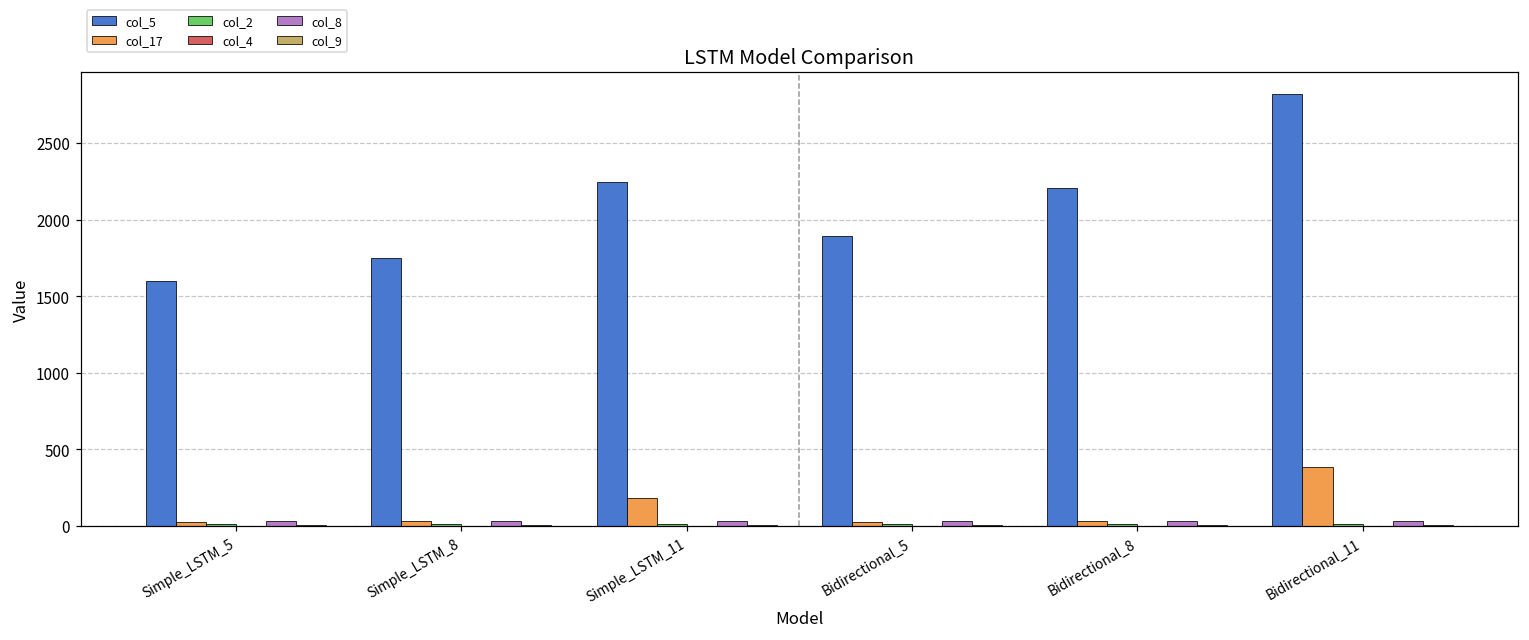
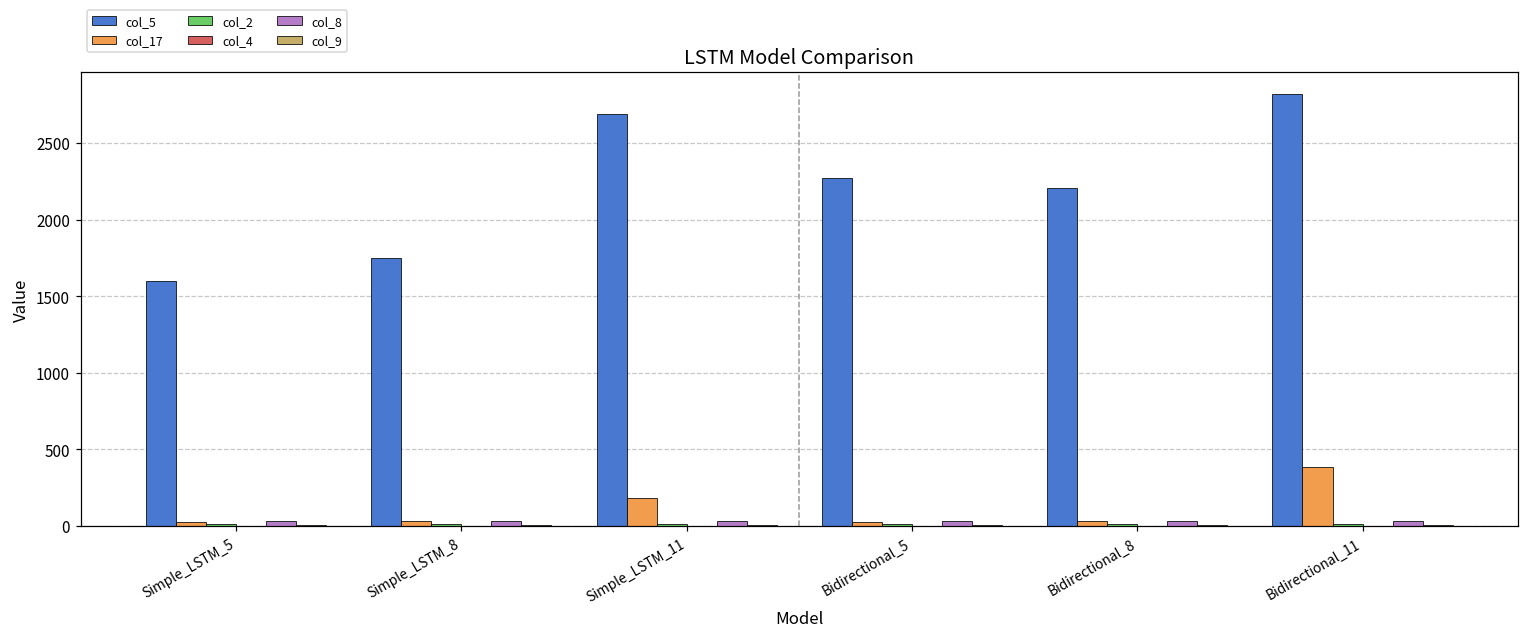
  {
    "col_5": {
      "Simple_LSTM_5": 1600,
      "Simple_LSTM_8": 1750,
-     "Simple_LSTM_11": 2250,
-     "Bidirectional_5": 1900,
+     "Simple_LSTM_11": 2690,
+     "Bidirectional_5": 2270,
      "Bidirectional_8": 2210,
      "Bidirectional_11": 2820
    },
    "col_8": {
      "Simple_LSTM_5": 30,
      "Simple_LSTM_8": 30,
      "Simple_LSTM_11": 30,
      "Bidirectional_5": 30,
      "Bidirectional_8": 30,
      "Bidirectional_11": 30
    }
  }
